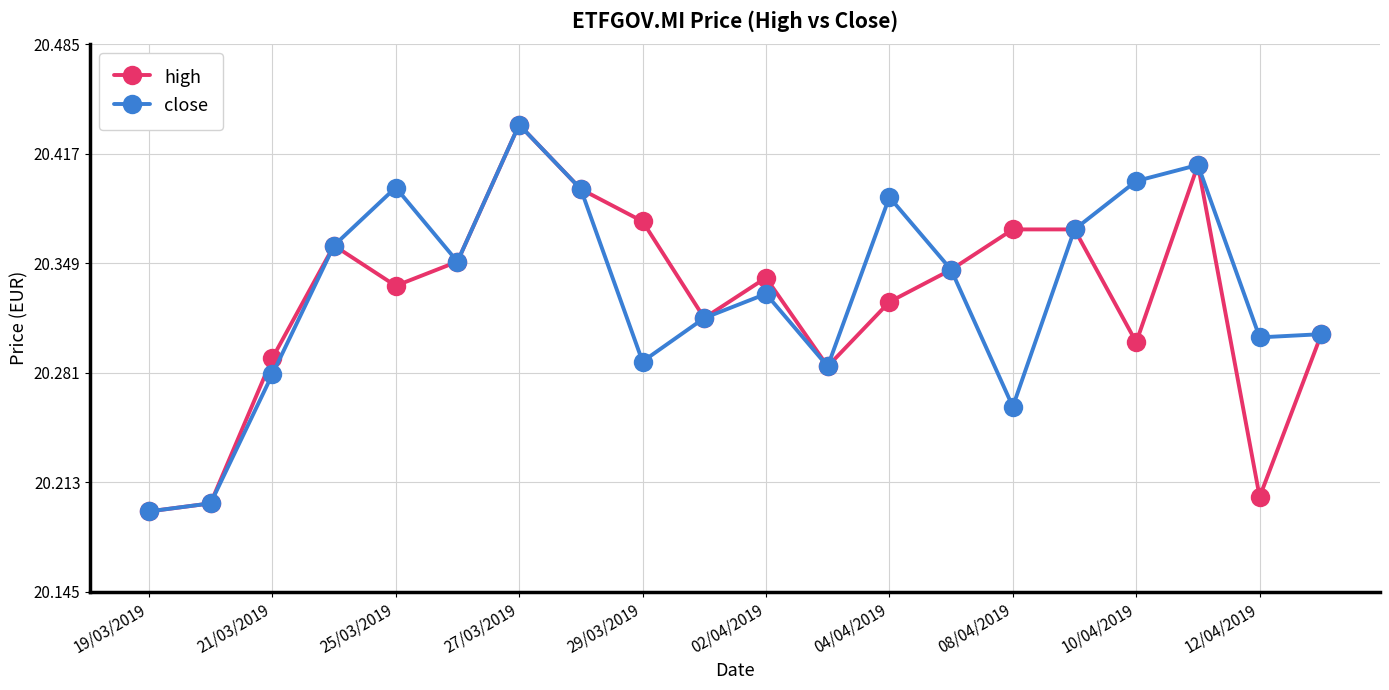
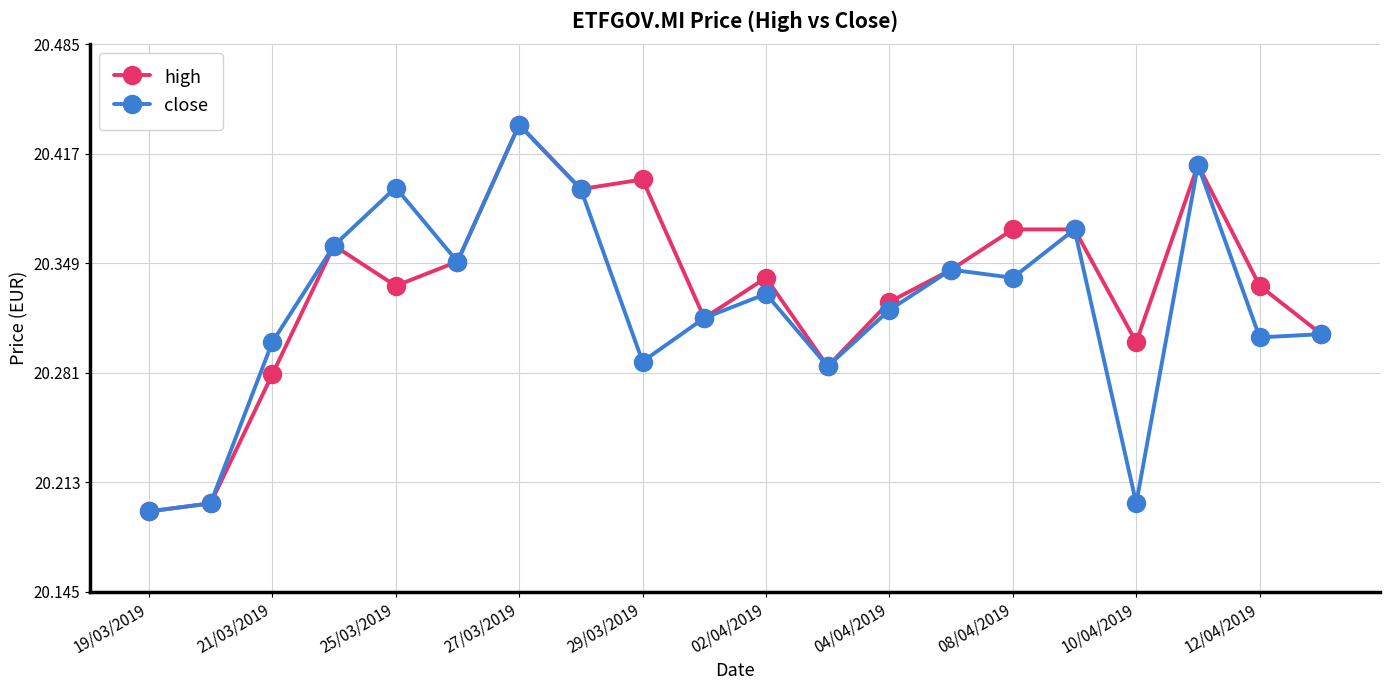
  {
    "high": {
-     "21/03/2019": 20.29,
+     "21/03/2019": 20.28,
      "25/03/2019": 20.335,
-     "29/03/2019": 20.375,
+     "29/03/2019": 20.401,
      "02/04/2019": 20.340,
      "04/04/2019": 20.325,
      "08/04/2019": 20.370,
      "10/04/2019": 20.300,
-     "12/04/2019": 20.204
+     "12/04/2019": 20.335
    },
    "close": {
-     "21/03/2019": 20.28,
+     "21/03/2019": 20.30,
      "25/03/2019": 20.396,
      "29/03/2019": 20.288,
      "02/04/2019": 20.33,
-     "04/04/2019": 20.39,
-     "08/04/2019": 20.26,
-     "10/04/2019": 20.4,
+     "04/04/2019": 20.32,
+     "08/04/2019": 20.34,
+     "10/04/2019": 20.2,
      "12/04/2019": 20.303
    }
  }
